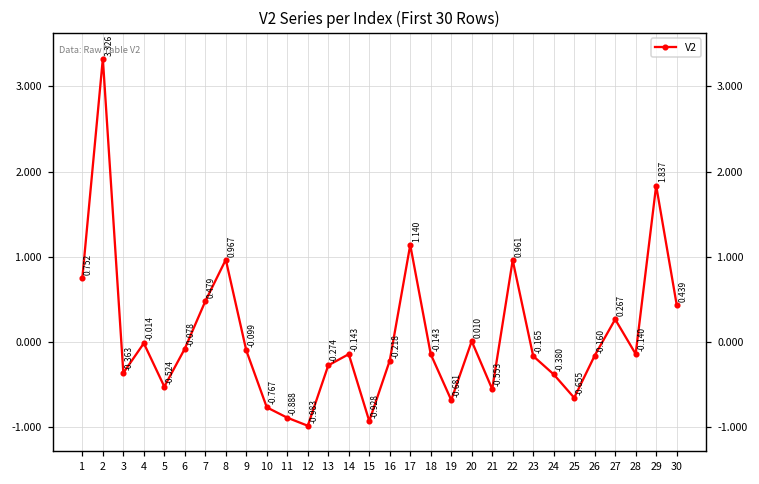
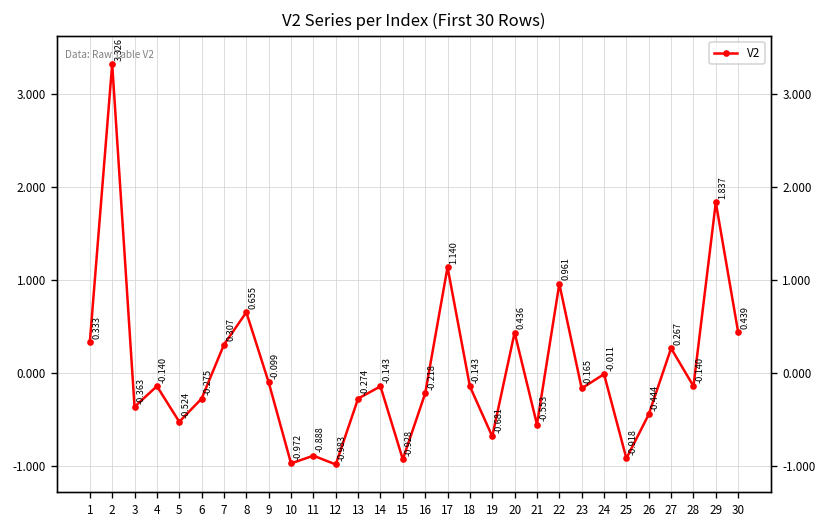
  {
-   "1": 0.752,
+   "1": 0.333,
    "3": -0.363,
-   "4": -0.014,
+   "4": -0.140,
    "5": -0.524,
-   "6": -0.078,
-   "7": 0.479,
-   "8": 0.967,
+   "6": -0.275,
+   "7": 0.307,
+   "8": 0.655,
    "9": -0.099,
-   "10": -0.767,
+   "10": -0.972,
    "11": -0.888,
    "12": -0.983,
    "13": -0.274,
    "14": -0.143,
    "15": -0.928,
    "16": -0.218,
    "17": 1.140,
    "18": -0.143,
    "19": -0.681,
-   "20": 0.010,
+   "20": 0.436,
    "21": -0.553,
    "22": 0.961,
    "23": -0.165,
-   "24": -0.380,
-   "25": -0.655,
-   "26": -0.160,
+   "24": -0.011,
+   "25": -0.918,
+   "26": -0.444,
    "27": 0.267,
    "28": -0.140,
    "29": 1.837,
    "30": 0.439
  }
